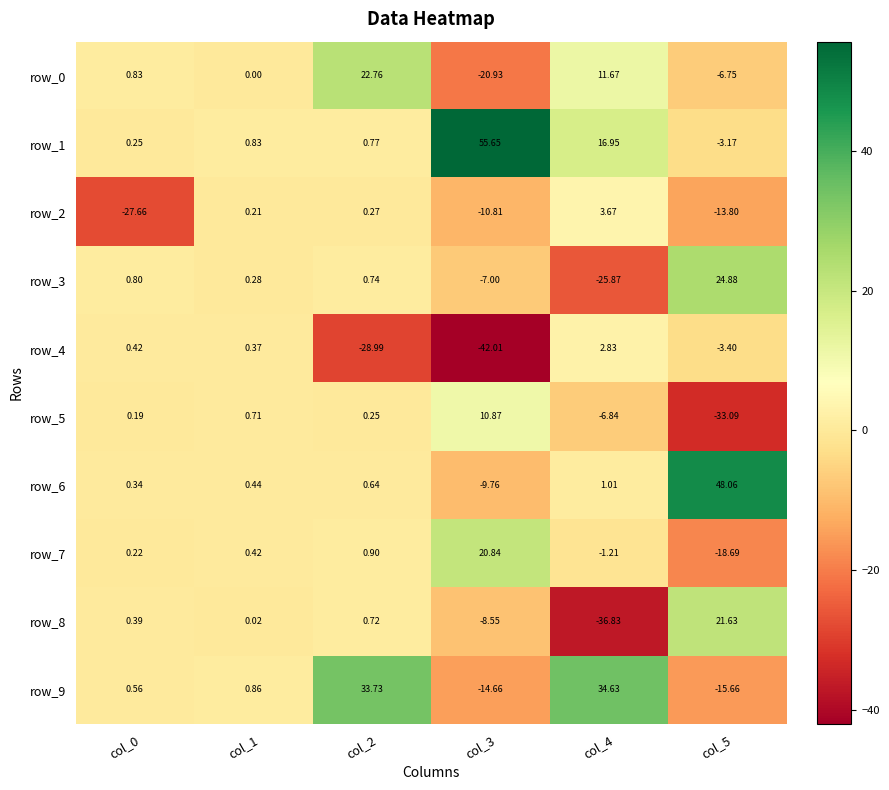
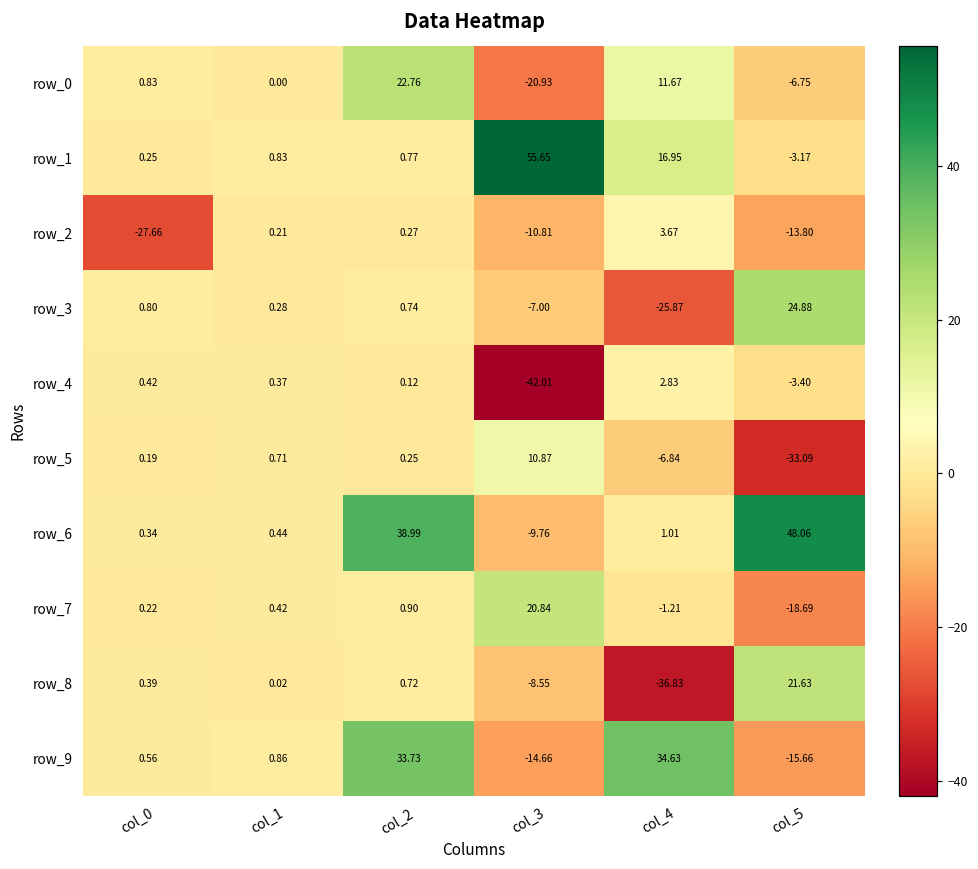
  {
    "row_0": {
      "col_0": 0.83,
      "col_1": 0.00,
      "col_2": 22.76,
      "col_3": -20.93,
      "col_4": 11.67,
      "col_5": -6.75
    },
    "row_1": {
      "col_0": 0.25,
      "col_1": 0.83,
      "col_2": 0.77,
      "col_3": 55.65,
      "col_4": 16.95,
      "col_5": -3.17
    },
    "row_2": {
      "col_0": -27.66,
      "col_1": 0.21,
      "col_2": 0.27,
      "col_3": -10.81,
      "col_4": 3.67,
      "col_5": -13.80
    },
    "row_3": {
      "col_0": 0.80,
      "col_1": 0.28,
      "col_2": 0.74,
      "col_3": -7.00,
      "col_4": -25.87,
      "col_5": 24.88
    },
    "row_4": {
      "col_0": 0.42,
      "col_1": 0.37,
-     "col_2": -28.99,
+     "col_2": 0.12,
      "col_3": -42.01,
      "col_4": 2.83,
      "col_5": -3.40
    },
    "row_5": {
      "col_0": 0.19,
      "col_1": 0.71,
      "col_2": 0.25,
      "col_3": 10.87,
      "col_4": -6.84,
      "col_5": -33.09
    },
    "row_6": {
      "col_0": 0.34,
      "col_1": 0.44,
-     "col_2": 0.64,
+     "col_2": 38.99,
      "col_3": -9.76,
      "col_4": 1.01,
      "col_5": 48.06
    },
    "row_7": {
      "col_0": 0.22,
      "col_1": 0.42,
      "col_2": 0.90,
      "col_3": 20.84,
      "col_4": -1.21,
      "col_5": -18.69
    },
    "row_8": {
      "col_0": 0.39,
      "col_1": 0.02,
      "col_2": 0.72,
      "col_3": -8.55,
      "col_4": -36.83,
      "col_5": 21.63
    },
    "row_9": {
      "col_0": 0.56,
      "col_1": 0.86,
      "col_2": 33.73,
      "col_3": -14.66,
      "col_4": 34.63,
      "col_5": -15.66
    }
  }
